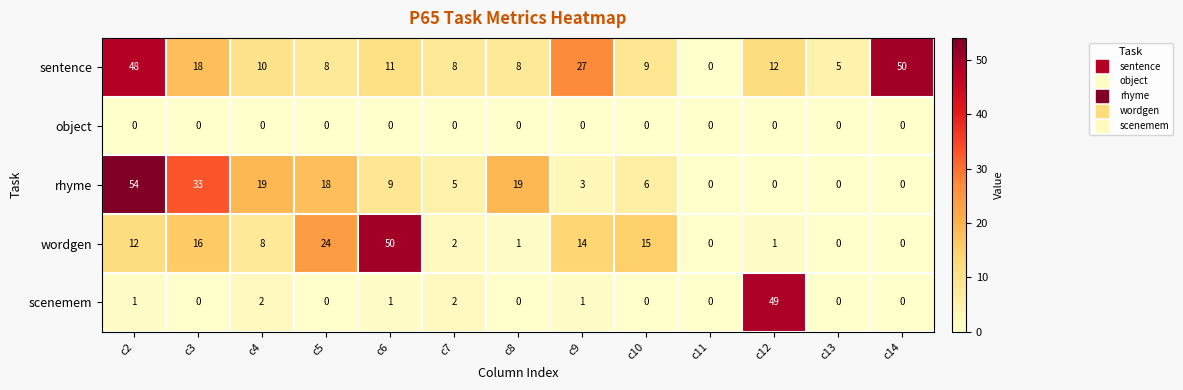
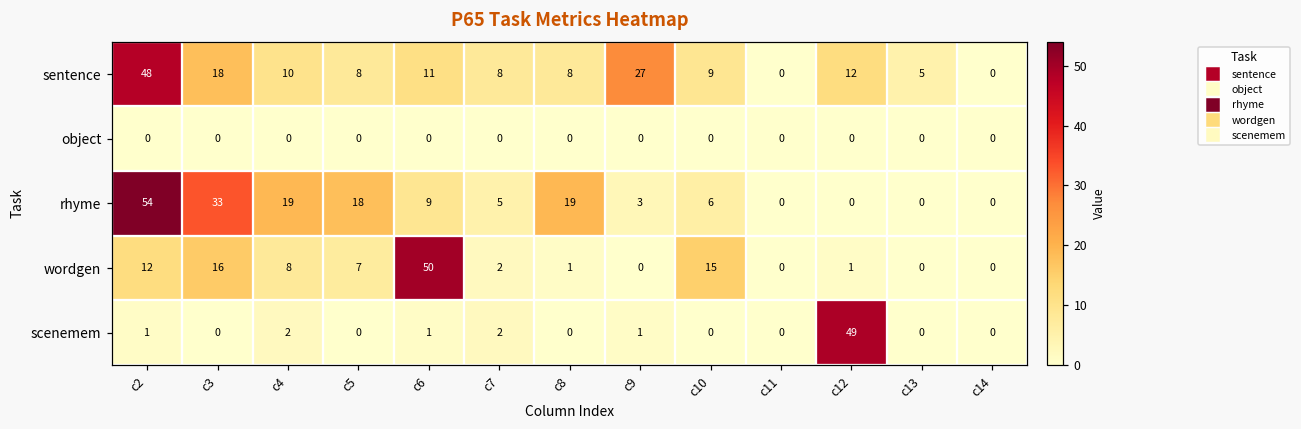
  {
    "sentence": {
      "c2": 48,
      "c3": 18,
      "c4": 10,
      "c5": 8,
      "c6": 11,
      "c7": 8,
      "c8": 8,
      "c9": 27,
      "c10": 9,
      "c11": 0,
      "c12": 12,
      "c13": 5,
-     "c14": 50
+     "c14": 0
    },
    "object": {
      "c2": 0,
      "c3": 0,
      "c4": 0,
      "c5": 0,
      "c6": 0,
      "c7": 0,
      "c8": 0,
      "c9": 0,
      "c10": 0,
      "c11": 0,
      "c12": 0,
      "c13": 0,
      "c14": 0
    },
    "rhyme": {
      "c2": 54,
      "c3": 33,
      "c4": 19,
      "c5": 18,
      "c6": 9,
      "c7": 5,
      "c8": 19,
      "c9": 3,
      "c10": 6,
      "c11": 0,
      "c12": 0,
      "c13": 0,
      "c14": 0
    },
    "wordgen": {
      "c2": 12,
      "c3": 16,
      "c4": 8,
-     "c5": 24,
+     "c5": 7,
      "c6": 50,
      "c7": 2,
      "c8": 1,
-     "c9": 14,
+     "c9": 0,
      "c10": 15,
      "c11": 0,
      "c12": 1,
      "c13": 0,
      "c14": 0
    },
    "scenemem": {
      "c2": 1,
      "c3": 0,
      "c4": 2,
      "c5": 0,
      "c6": 1,
      "c7": 2,
      "c8": 0,
      "c9": 1,
      "c10": 0,
      "c11": 0,
      "c12": 49,
      "c13": 0,
      "c14": 0
    }
  }
